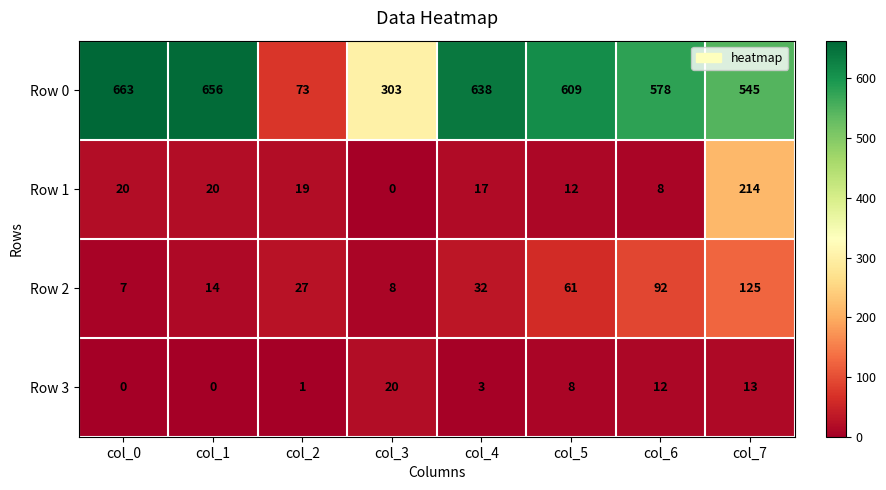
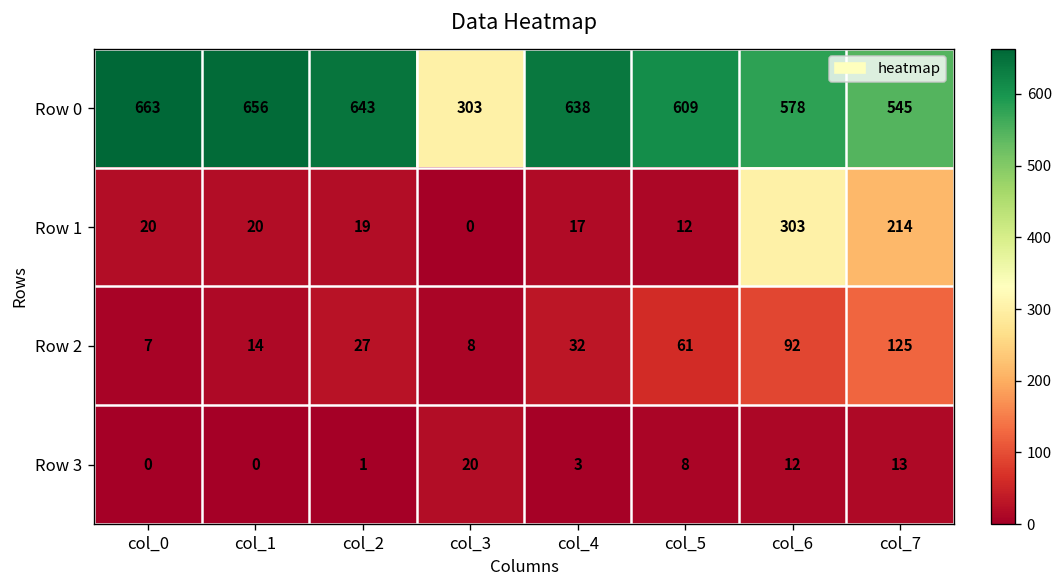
  {
    "Row 0": {
      "col_0": 663,
      "col_1": 656,
-     "col_2": 73,
+     "col_2": 643,
      "col_3": 303,
      "col_4": 638,
      "col_5": 609,
      "col_6": 578,
      "col_7": 545
    },
    "Row 1": {
      "col_0": 20,
      "col_1": 20,
      "col_2": 19,
      "col_3": 0,
      "col_4": 17,
      "col_5": 12,
-     "col_6": 8,
+     "col_6": 303,
      "col_7": 214
    },
    "Row 2": {
      "col_0": 7,
      "col_1": 14,
      "col_2": 27,
      "col_3": 8,
      "col_4": 32,
      "col_5": 61,
      "col_6": 92,
      "col_7": 125
    },
    "Row 3": {
      "col_0": 0,
      "col_1": 0,
      "col_2": 1,
      "col_3": 20,
      "col_4": 3,
      "col_5": 8,
      "col_6": 12,
      "col_7": 13
    }
  }
